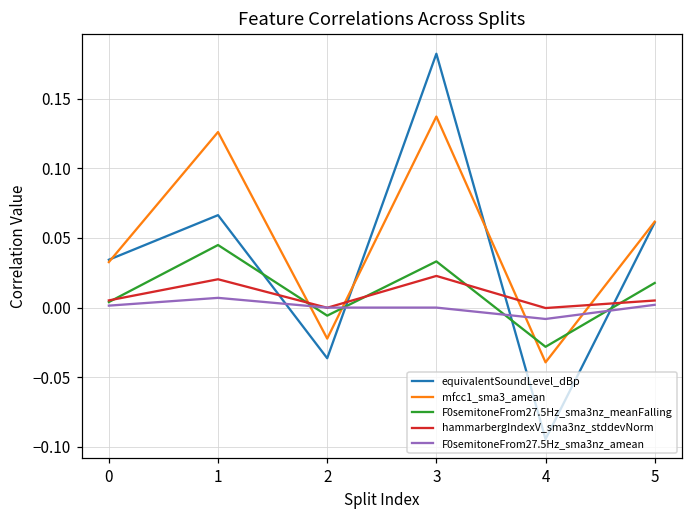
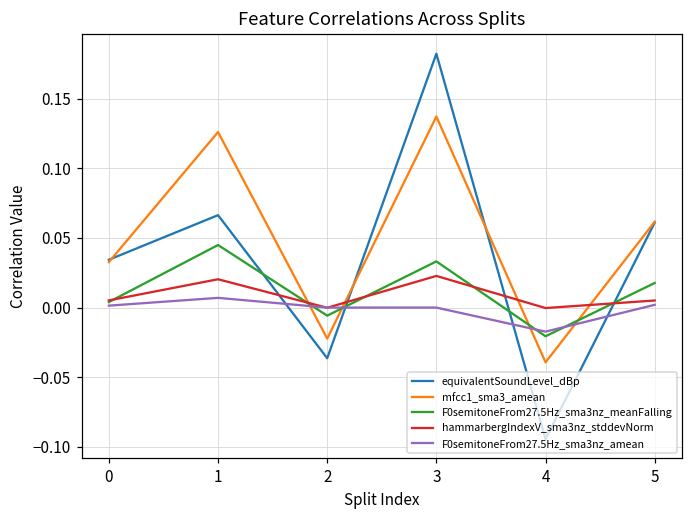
  {
    "equivalentSoundLevel_dBp": {
      "1": 0.066,
      "2": -0.036,
      "3": 0.182
    },
    "mfcc1_sma3_amean": {
      "1": 0.126,
      "2": -0.022,
      "3": 0.137,
      "4": -0.039
    },
    "F0semitoneFrom27.5Hz_sma3nz_meanFalling": {
      "1": 0.045,
      "2": -0.006,
      "3": 0.033,
-     "4": -0.028,
+     "4": -0.021,
      "5": 0.018
    },
    "hammarbergIndexV_sma3nz_stddevNorm": {
      "1": 0.020,
      "3": 0.023,
      "4": 0.000,
      "5": 0.005
    },
    "F0semitoneFrom27.5Hz_sma3nz_amean": {
      "0": 0.001,
      "1": 0.007,
      "3": 0.000,
-     "4": -0.008,
+     "4": -0.017,
      "5": 0.002
    }
  }
